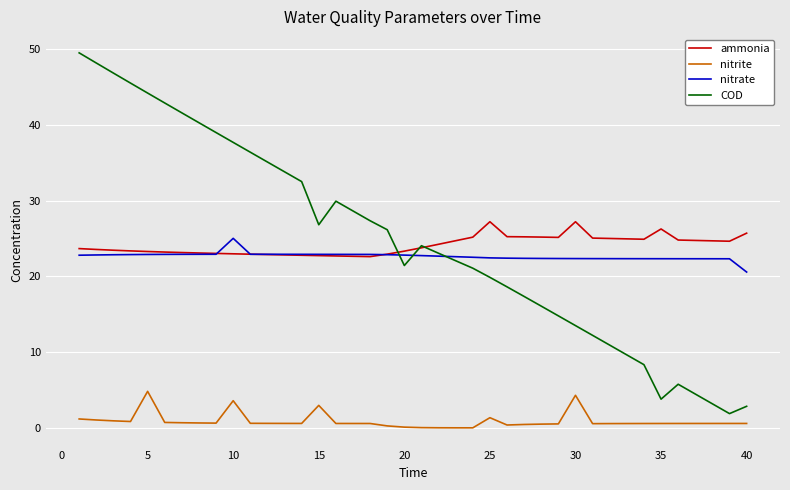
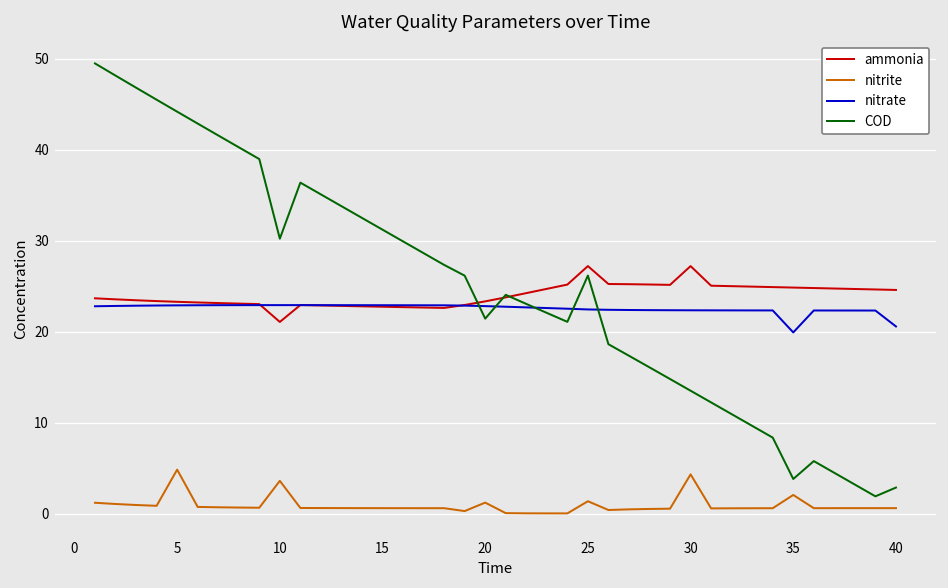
  {
    "ammonia": {
      "5": 23,
-     "10": 23,
+     "10": 21,
      "20": 23,
      "25": 27,
      "30": 27,
-     "35": 26,
-     "40": 26
+     "35": 25,
+     "40": 25
    },
    "nitrite": {
      "5": 5,
      "10": 4,
-     "15": 3,
-     "20": 0,
+     "15": 1,
+     "20": 1,
      "25": 1,
      "30": 4,
-     "35": 1,
+     "35": 2,
      "40": 1
    },
    "nitrate": {
      "5": 23,
-     "10": 25,
+     "10": 23,
      "20": 23,
      "25": 22,
      "30": 22,
-     "35": 22,
+     "35": 20,
      "40": 21
    },
    "COD": {
      "5": 44,
-     "10": 38,
-     "15": 27,
+     "10": 30,
+     "15": 31,
      "20": 21,
-     "25": 20,
+     "25": 26,
      "30": 14,
      "35": 4,
      "40": 3
    }
  }
